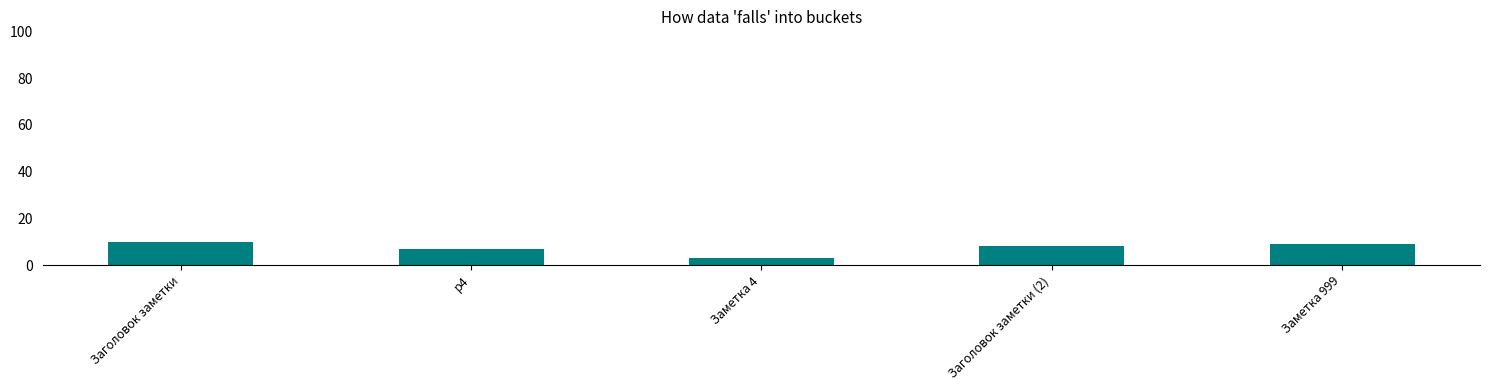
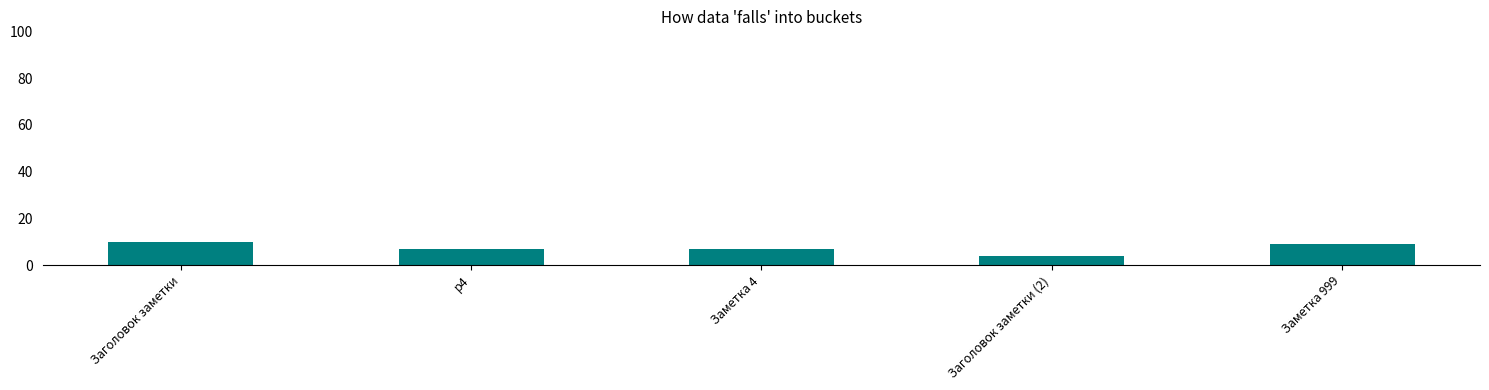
  {
    "Заголовок заметки": 10,
    "p4": 7,
-   "Заметка 4": 3,
-   "Заголовок заметки (2)": 8,
+   "Заметка 4": 7,
+   "Заголовок заметки (2)": 4,
    "Заметка 999": 9
  }
